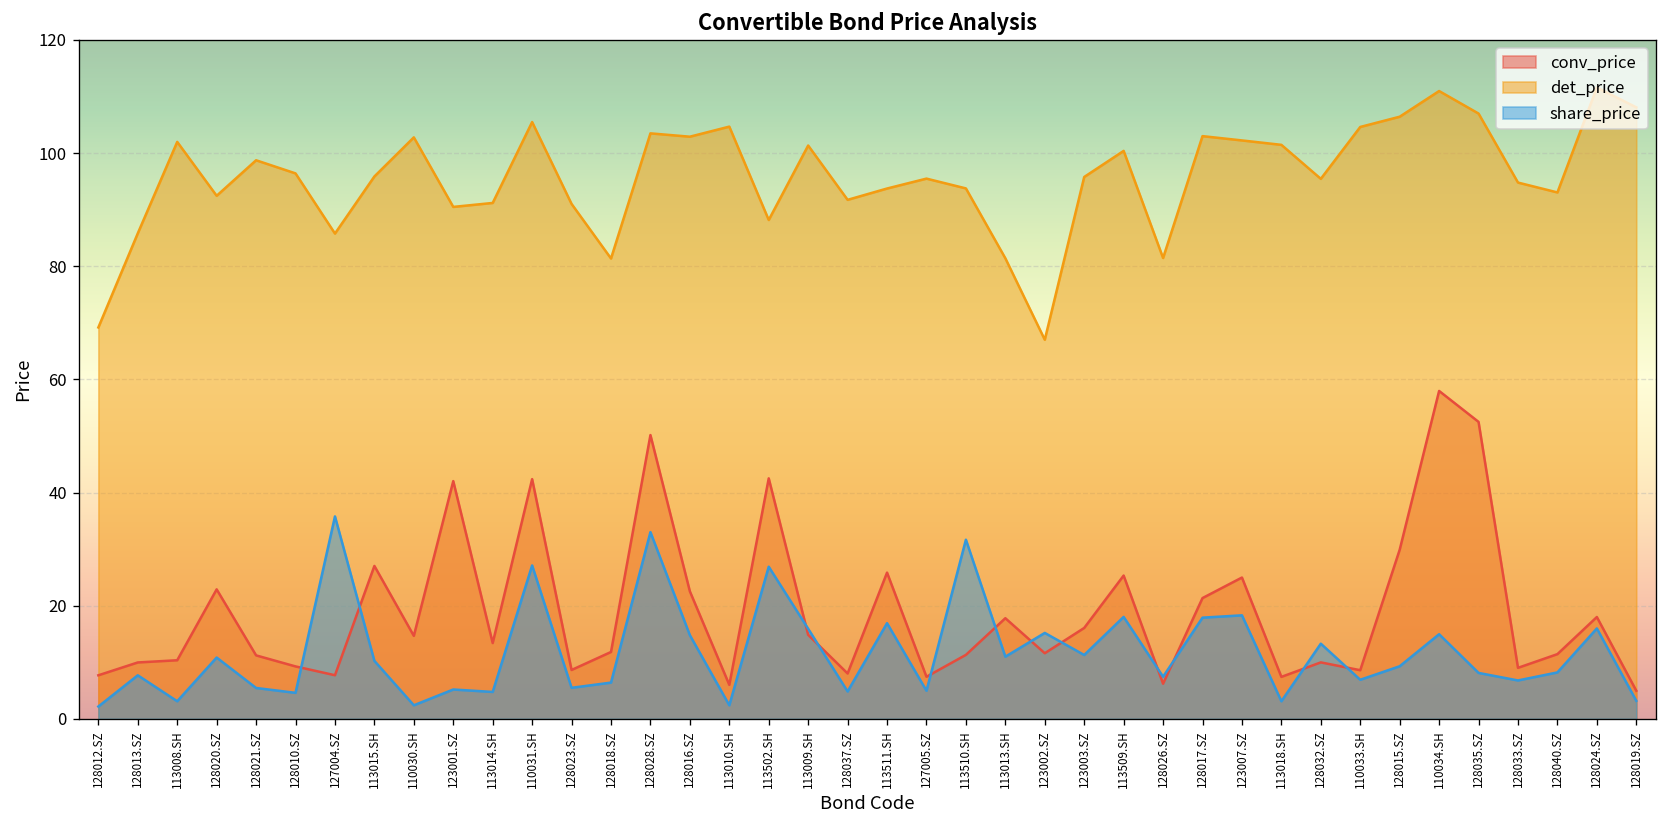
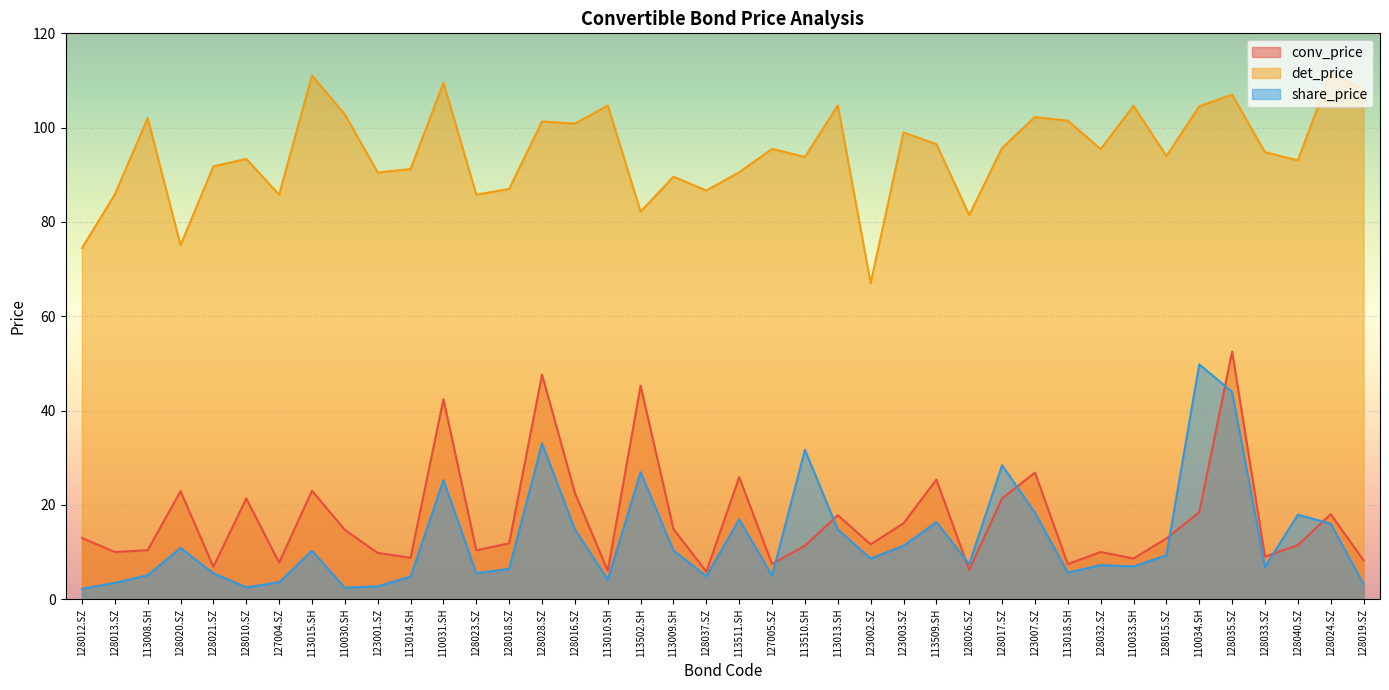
  {
    "conv_price": {
-     "128012.SZ": 8,
+     "128012.SZ": 13,
      "128013.SZ": 10,
      "113008.SH": 10,
      "128020.SZ": 23,
-     "128021.SZ": 11,
-     "128010.SZ": 9,
+     "128021.SZ": 7,
+     "128010.SZ": 21,
      "127004.SZ": 8,
-     "113015.SH": 27,
+     "113015.SH": 23,
      "110030.SH": 15,
-     "123001.SZ": 42,
-     "113014.SH": 13,
+     "123001.SZ": 10,
+     "113014.SH": 9,
      "110031.SH": 42,
-     "128023.SZ": 9,
+     "128023.SZ": 10,
      "128018.SZ": 12,
-     "128028.SZ": 50,
+     "128028.SZ": 48,
      "128016.SZ": 23,
      "113010.SH": 6,
-     "113502.SH": 43,
+     "113502.SH": 45,
      "113009.SH": 15,
-     "128037.SZ": 8,
+     "128037.SZ": 6,
      "113511.SH": 26,
      "127005.SZ": 7,
      "113510.SH": 11,
      "113013.SH": 18,
      "123002.SZ": 12,
      "123003.SZ": 16,
      "113509.SH": 25,
      "128026.SZ": 6,
      "128017.SZ": 21,
-     "123007.SZ": 25,
+     "123007.SZ": 27,
      "113018.SH": 7,
      "128032.SZ": 10,
      "110033.SH": 9,
-     "128015.SZ": 30,
-     "110034.SH": 58,
+     "128015.SZ": 13,
+     "110034.SH": 18,
      "128035.SZ": 53,
      "128033.SZ": 9,
      "128040.SZ": 11,
      "128024.SZ": 18,
-     "128019.SZ": 5
+     "128019.SZ": 8
    },
    "det_price": {
-     "128012.SZ": 69,
+     "128012.SZ": 74,
      "128013.SZ": 86,
      "113008.SH": 102,
-     "128020.SZ": 92,
-     "128021.SZ": 99,
-     "128010.SZ": 96,
+     "128020.SZ": 75,
+     "128021.SZ": 92,
+     "128010.SZ": 93,
      "127004.SZ": 86,
-     "113015.SH": 96,
+     "113015.SH": 111,
      "110030.SH": 103,
      "123001.SZ": 91,
      "113014.SH": 91,
-     "110031.SH": 106,
-     "128023.SZ": 91,
-     "128018.SZ": 81,
-     "128028.SZ": 104,
-     "128016.SZ": 103,
+     "110031.SH": 110,
+     "128023.SZ": 86,
+     "128018.SZ": 87,
+     "128028.SZ": 101,
+     "128016.SZ": 101,
      "113010.SH": 105,
-     "113502.SH": 88,
-     "113009.SH": 101,
-     "128037.SZ": 92,
-     "113511.SH": 94,
+     "113502.SH": 82,
+     "113009.SH": 90,
+     "128037.SZ": 87,
+     "113511.SH": 91,
      "127005.SZ": 96,
      "113510.SH": 94,
-     "113013.SH": 81,
+     "113013.SH": 105,
      "123002.SZ": 67,
-     "123003.SZ": 96,
-     "113509.SH": 100,
+     "123003.SZ": 99,
+     "113509.SH": 97,
      "128026.SZ": 81,
-     "128017.SZ": 103,
+     "128017.SZ": 96,
      "123007.SZ": 102,
      "113018.SH": 101,
      "128032.SZ": 95,
      "110033.SH": 105,
-     "128015.SZ": 106,
-     "110034.SH": 111,
+     "128015.SZ": 94,
+     "110034.SH": 105,
      "128035.SZ": 107,
      "128033.SZ": 95,
      "128040.SZ": 93
    },
    "share_price": {
      "128012.SZ": 2,
-     "128013.SZ": 8,
-     "113008.SH": 3,
+     "128013.SZ": 3,
+     "113008.SH": 5,
      "128020.SZ": 11,
      "128021.SZ": 5,
-     "128010.SZ": 5,
-     "127004.SZ": 36,
+     "128010.SZ": 2,
+     "127004.SZ": 4,
      "113015.SH": 10,
      "110030.SH": 2,
-     "123001.SZ": 5,
+     "123001.SZ": 3,
      "113014.SH": 5,
-     "110031.SH": 27,
+     "110031.SH": 25,
      "128023.SZ": 6,
      "128018.SZ": 6,
      "128028.SZ": 33,
      "128016.SZ": 15,
-     "113010.SH": 2,
+     "113010.SH": 4,
      "113502.SH": 27,
-     "113009.SH": 16,
+     "113009.SH": 10,
      "128037.SZ": 5,
      "113511.SH": 17,
      "127005.SZ": 5,
      "113510.SH": 32,
-     "113013.SH": 11,
-     "123002.SZ": 15,
+     "113013.SH": 15,
+     "123002.SZ": 9,
      "123003.SZ": 11,
-     "113509.SH": 18,
+     "113509.SH": 16,
      "128026.SZ": 7,
-     "128017.SZ": 18,
+     "128017.SZ": 28,
      "123007.SZ": 18,
-     "113018.SH": 3,
-     "128032.SZ": 13,
+     "113018.SH": 6,
+     "128032.SZ": 7,
      "110033.SH": 7,
      "128015.SZ": 9,
-     "110034.SH": 15,
-     "128035.SZ": 8,
+     "110034.SH": 50,
+     "128035.SZ": 44,
      "128033.SZ": 7,
-     "128040.SZ": 8,
+     "128040.SZ": 18,
      "128024.SZ": 16,
      "128019.SZ": 3
    }
  }
